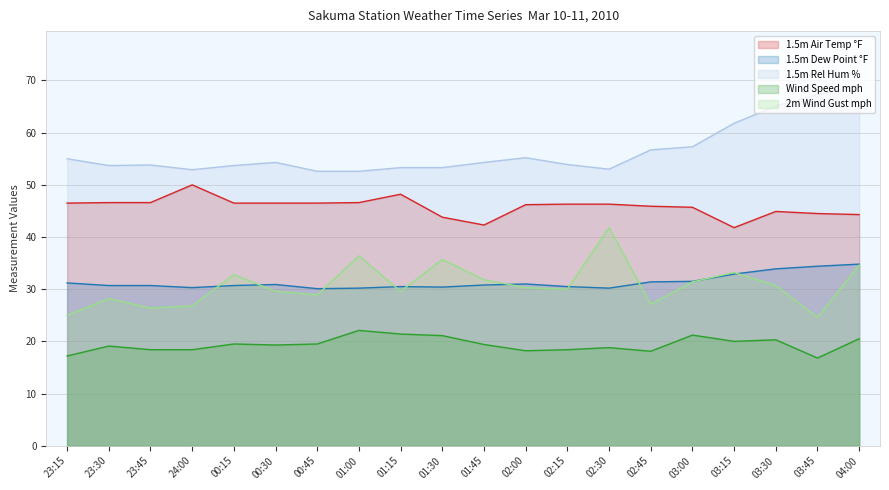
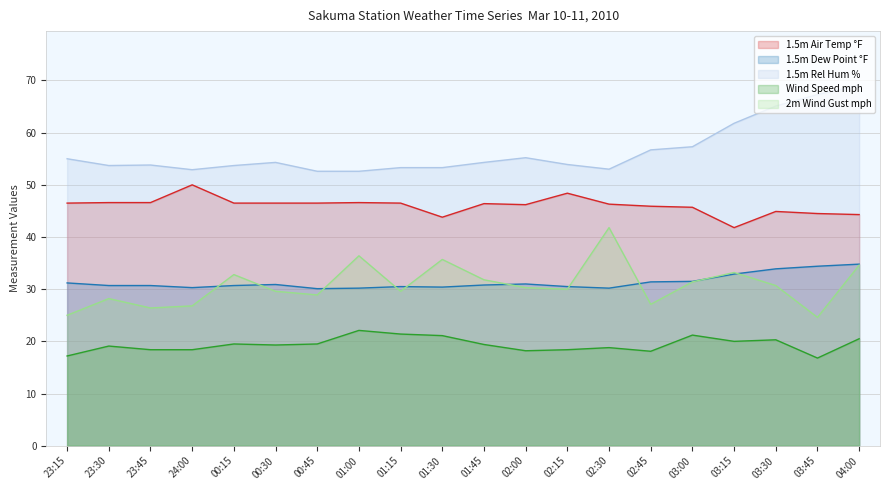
  {
    "1.5m Air Temp °F": {
      "23:15": 47,
      "23:30": 47,
      "23:45": 47,
      "24:00": 50,
      "00:15": 47,
      "00:30": 47,
      "00:45": 47,
      "01:00": 47,
-     "01:15": 48,
+     "01:15": 47,
      "01:30": 44,
-     "01:45": 42,
+     "01:45": 46,
      "02:00": 46,
-     "02:15": 46,
+     "02:15": 48,
      "02:30": 46,
      "02:45": 46,
      "03:00": 46,
      "03:15": 42,
      "03:30": 45,
      "03:45": 45,
      "04:00": 44
    }
  }
